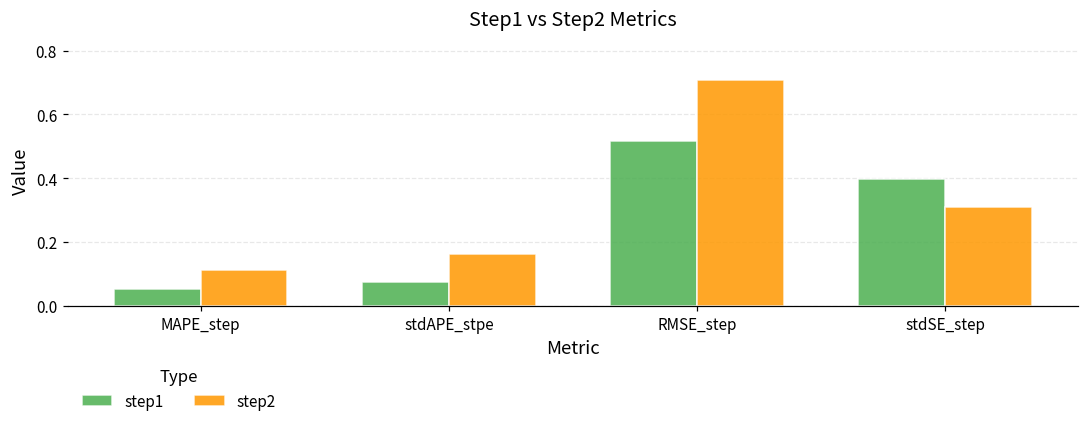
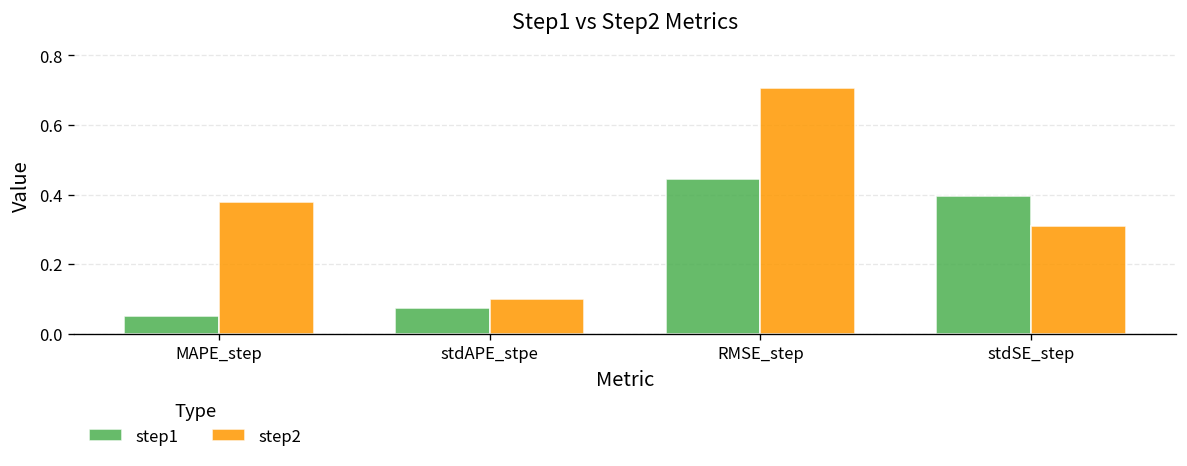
  {
    "step1": {
      "MAPE_step": 0.05,
      "stdAPE_stpe": 0.07,
-     "RMSE_step": 0.52,
+     "RMSE_step": 0.44,
      "stdSE_step": 0.40
    },
    "step2": {
-     "MAPE_step": 0.11,
-     "stdAPE_stpe": 0.16,
+     "MAPE_step": 0.38,
+     "stdAPE_stpe": 0.10,
      "RMSE_step": 0.71,
      "stdSE_step": 0.31
    }
  }
